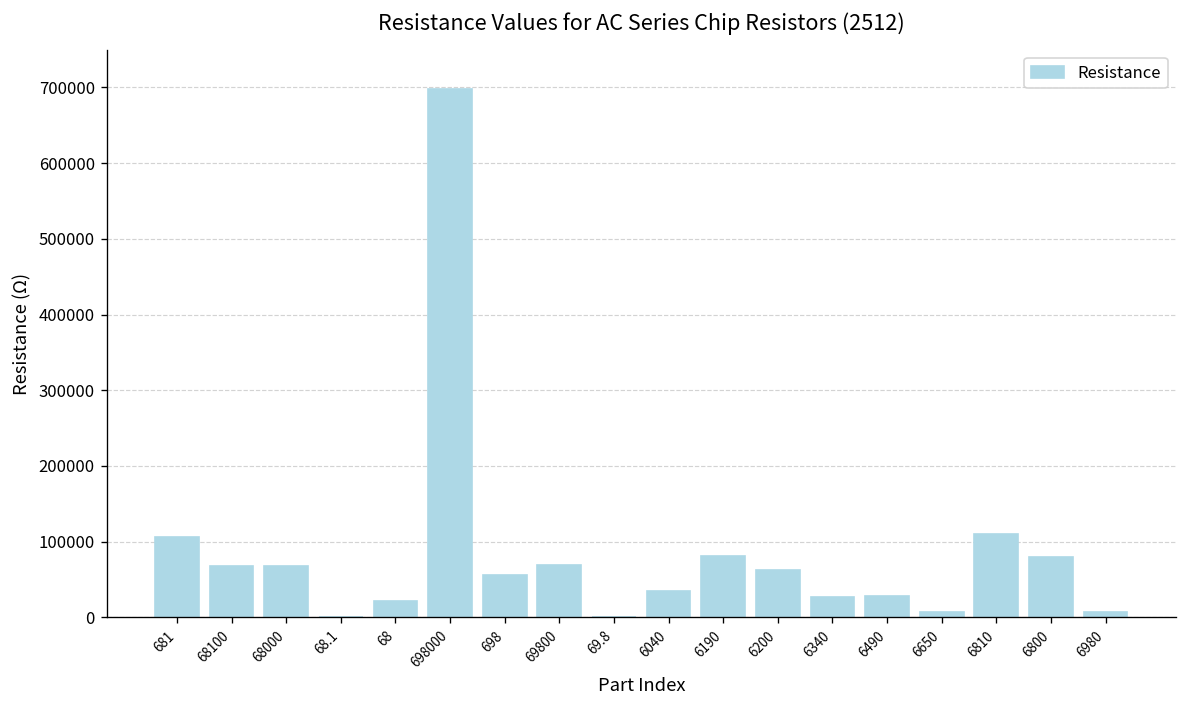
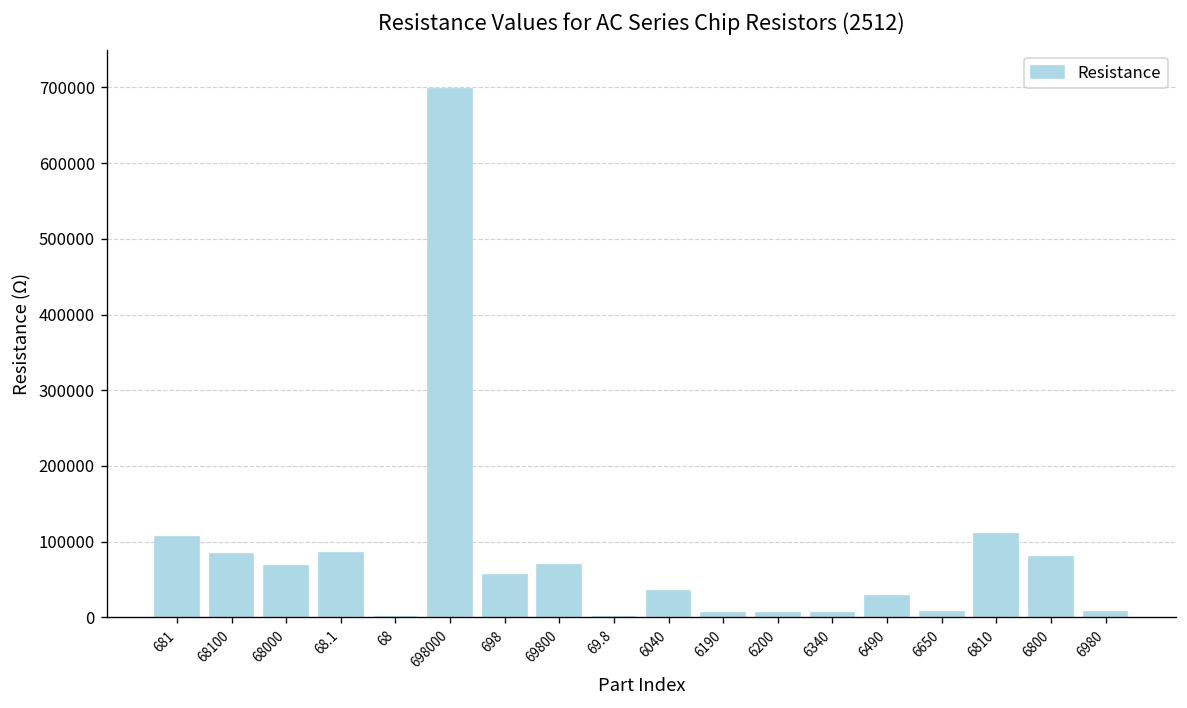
  {
    "681": 110000,
-   "68100": 70000,
+   "68100": 80000,
    "68000": 70000,
-   "68.1": 0,
-   "68": 20000,
+   "68.1": 80000,
+   "68": 0,
    "698000": 700000,
    "698": 60000,
    "69800": 70000,
    "6040": 30000,
-   "6190": 80000,
-   "6200": 60000,
-   "6340": 30000,
+   "6190": 10000,
+   "6200": 10000,
+   "6340": 10000,
    "6490": 30000,
    "6650": 10000,
    "6810": 110000,
    "6800": 80000,
    "6980": 10000
  }
